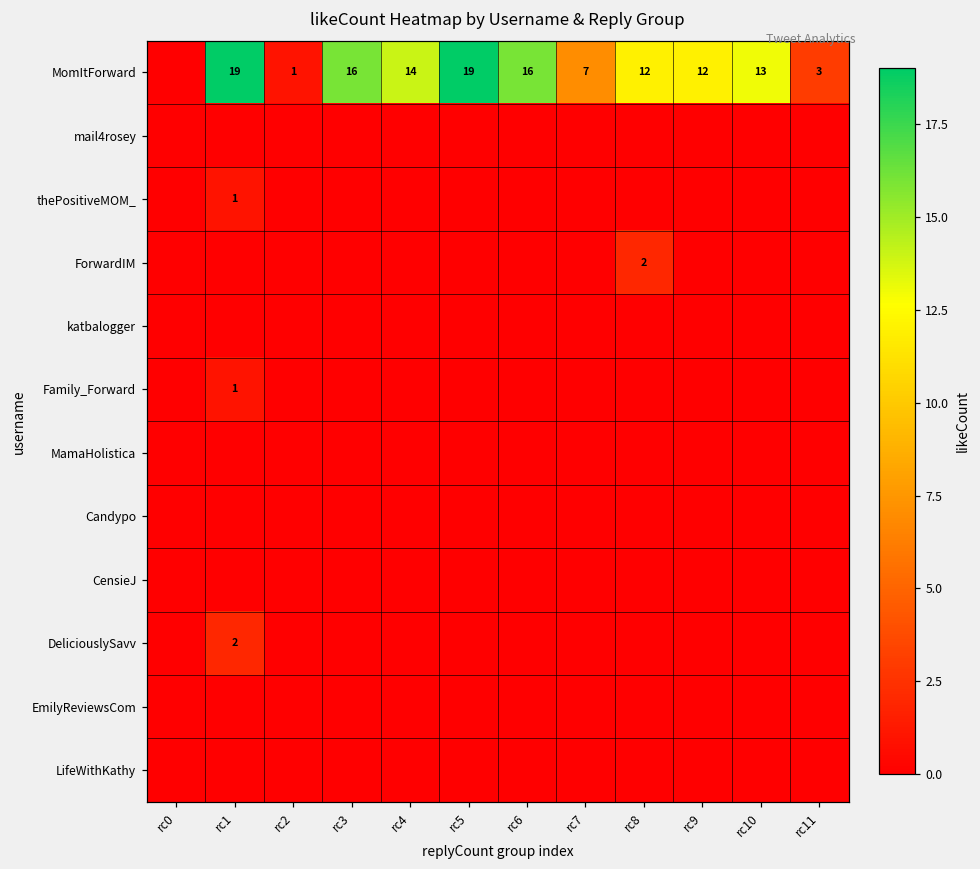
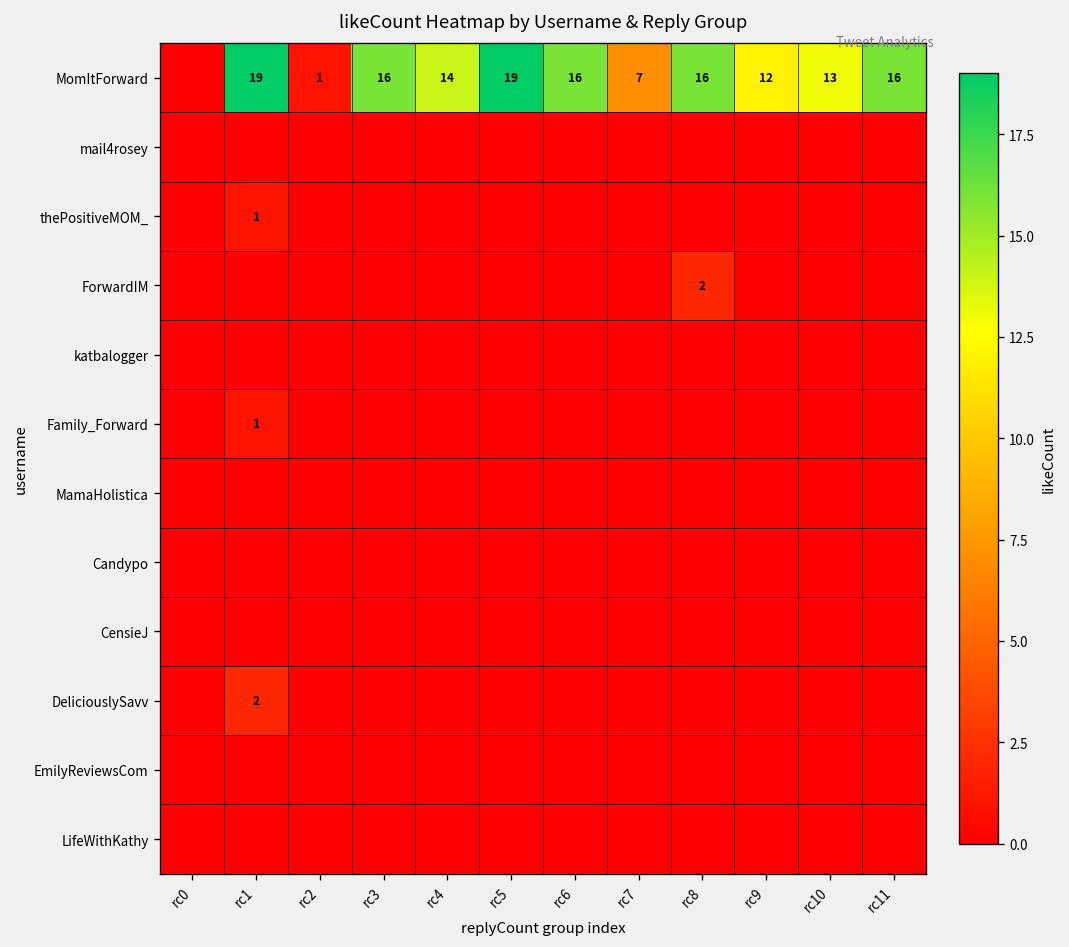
  {
    "MomItForward": {
      "rc1": 19,
      "rc2": 1,
      "rc3": 16,
      "rc4": 14,
      "rc5": 19,
      "rc6": 16,
      "rc7": 7,
-     "rc8": 12,
+     "rc8": 16,
      "rc9": 12,
      "rc10": 13,
-     "rc11": 3
+     "rc11": 16
    },
    "thePositiveMOM_": {
      "rc1": 1
    },
    "ForwardIM": {
      "rc8": 2
    },
    "Family_Forward": {
      "rc1": 1
    },
    "DeliciouslySavv": {
      "rc1": 2
    }
  }
